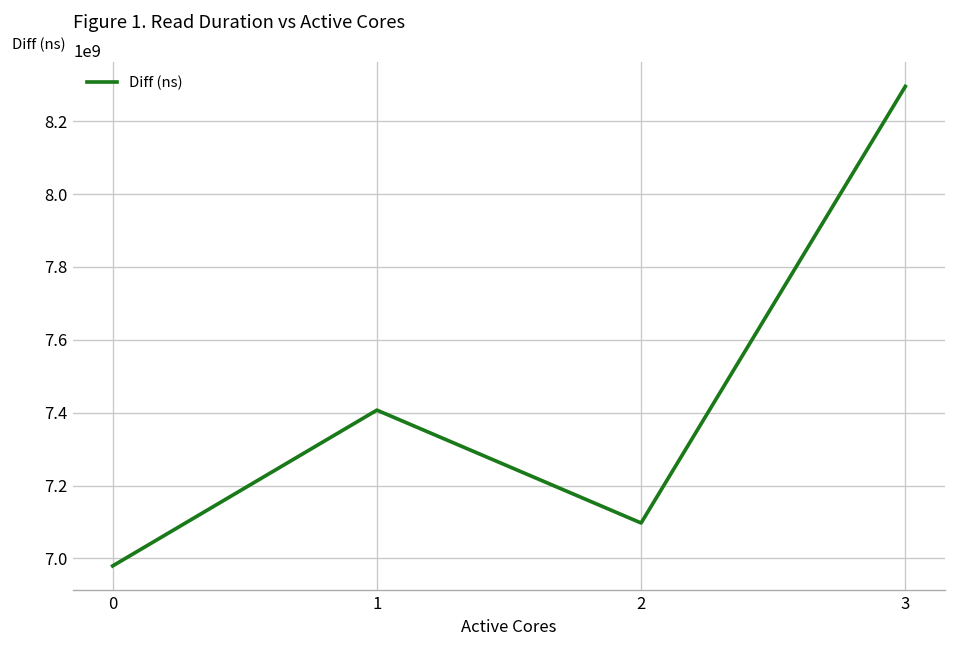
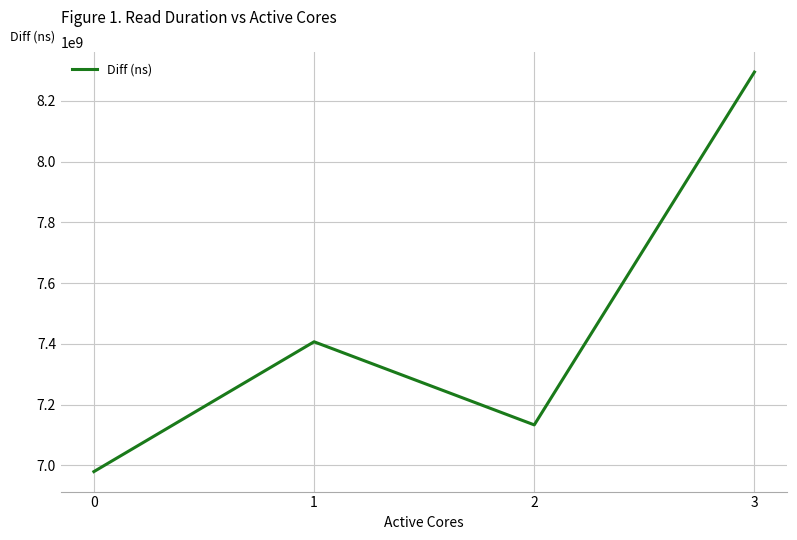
  {
    "0": 6980000000,
    "1": 7410000000,
-   "2": 7100000000,
+   "2": 7130000000,
    "3": 8300000000
  }
